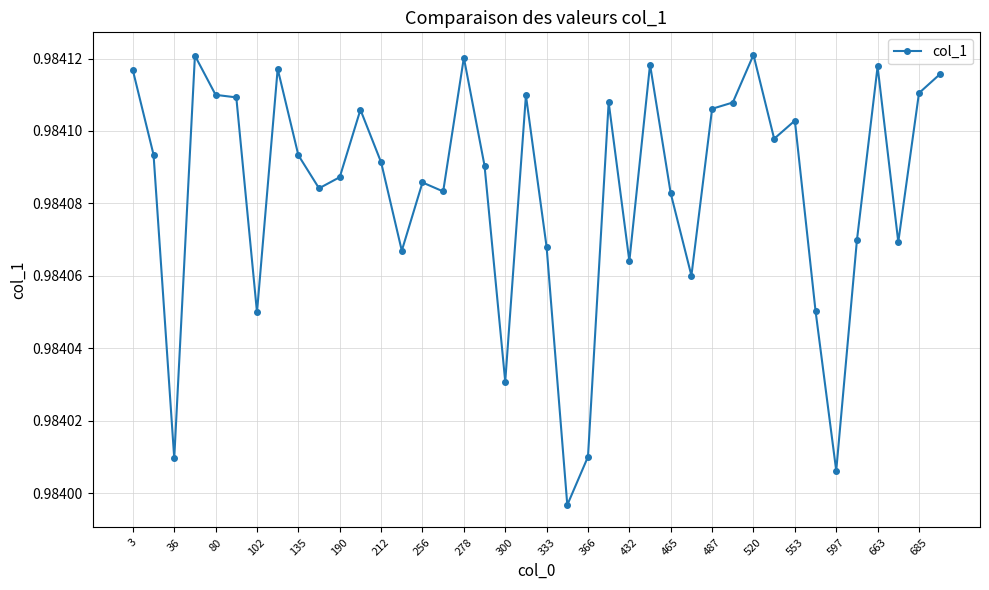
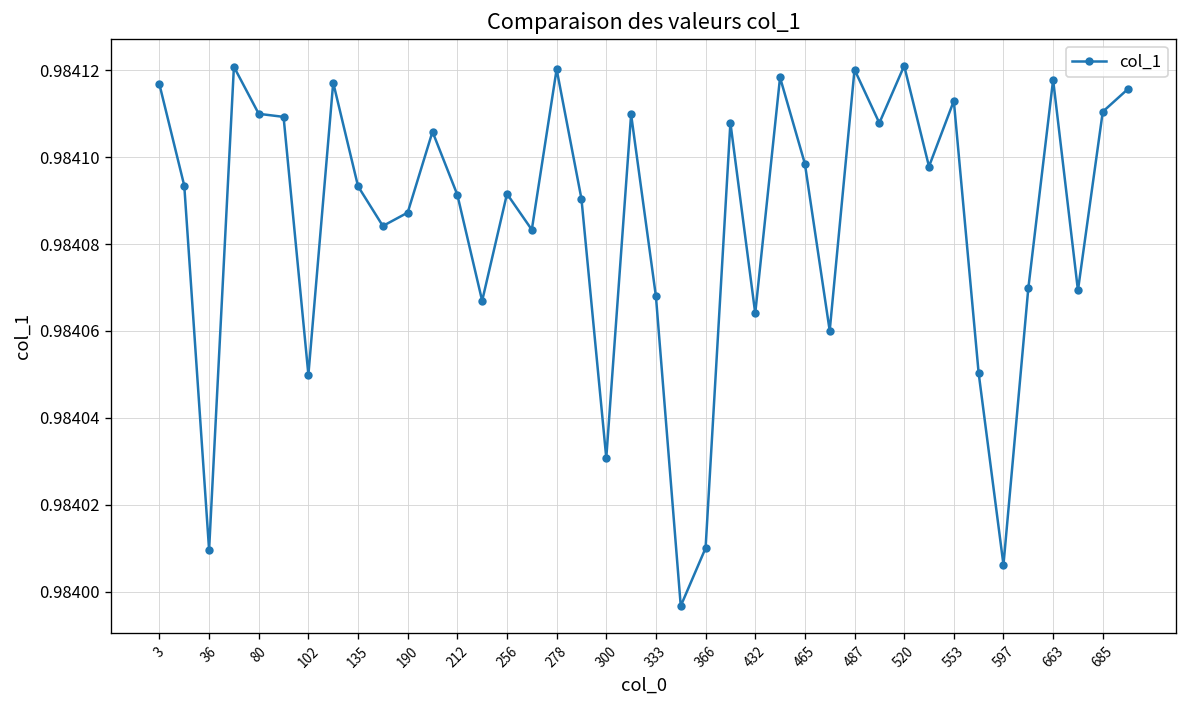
  {
    "36": 0.984010,
    "80": 0.984110,
    "102": 0.984050,
    "135": 0.984093,
    "190": 0.984087,
    "212": 0.984091,
-   "256": 0.984086,
+   "256": 0.984092,
    "278": 0.984120,
    "300": 0.984031,
    "333": 0.984068,
    "366": 0.984010,
    "432": 0.984064,
-   "465": 0.984083,
-   "487": 0.984106,
+   "465": 0.984098,
+   "487": 0.984120,
    "520": 0.984121,
-   "553": 0.984103,
+   "553": 0.984113,
    "597": 0.984006,
    "663": 0.984118,
    "685": 0.984110
  }
